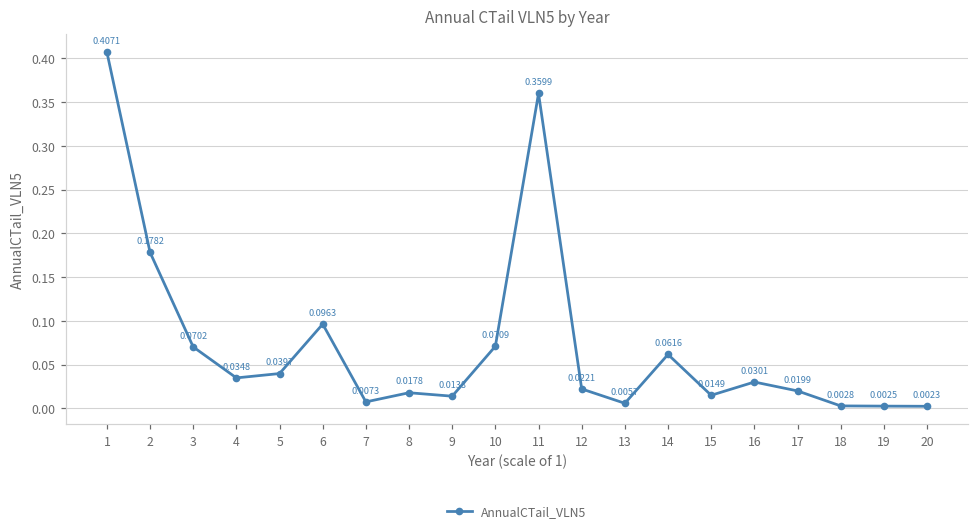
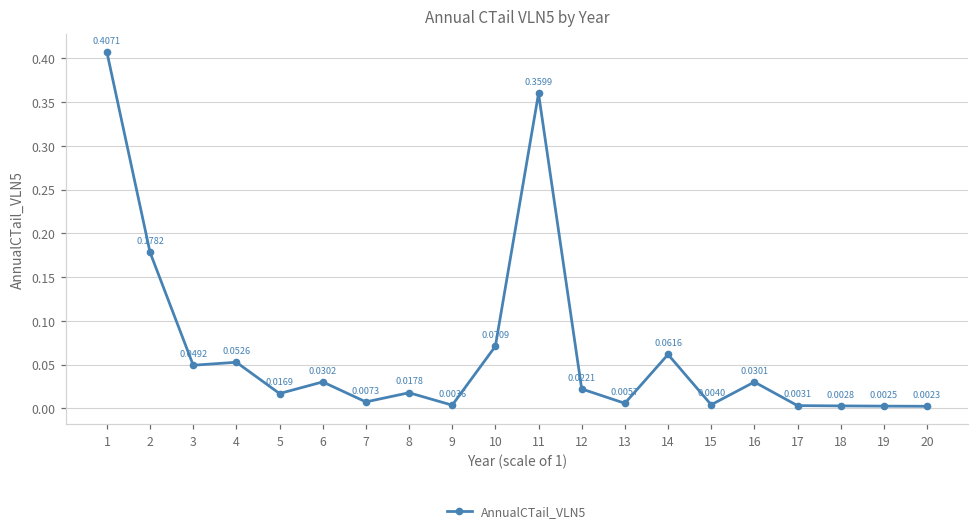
  {
    "1": 0.4071,
    "2": 0.1782,
-   "3": 0.0702,
-   "4": 0.0348,
-   "5": 0.0397,
-   "6": 0.0963,
+   "3": 0.0492,
+   "4": 0.0526,
+   "5": 0.0169,
+   "6": 0.0302,
    "7": 0.0073,
    "8": 0.0178,
-   "9": 0.0138,
+   "9": 0.0036,
    "10": 0.0709,
    "11": 0.3599,
    "12": 0.0221,
    "13": 0.0057,
    "14": 0.0616,
-   "15": 0.0149,
+   "15": 0.0040,
    "16": 0.0301,
-   "17": 0.0199,
+   "17": 0.0031,
    "18": 0.0028,
    "19": 0.0025,
    "20": 0.0023
  }
